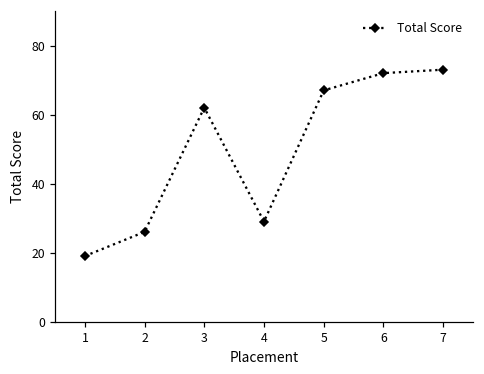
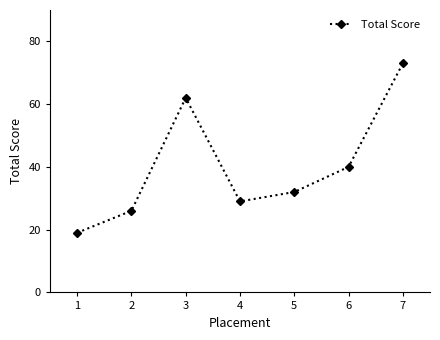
  {
    "1": 19,
    "2": 26,
    "3": 62,
    "4": 29,
-   "5": 67,
-   "6": 72,
+   "5": 32,
+   "6": 40,
    "7": 73
  }
